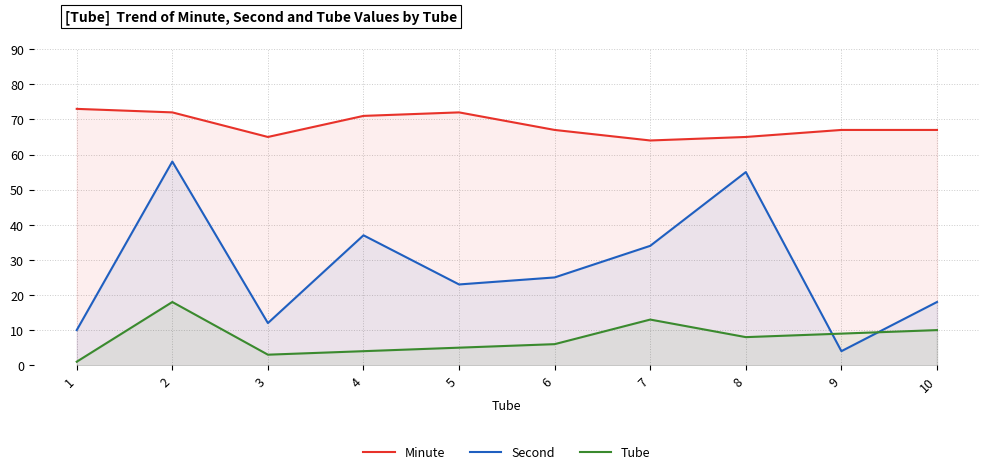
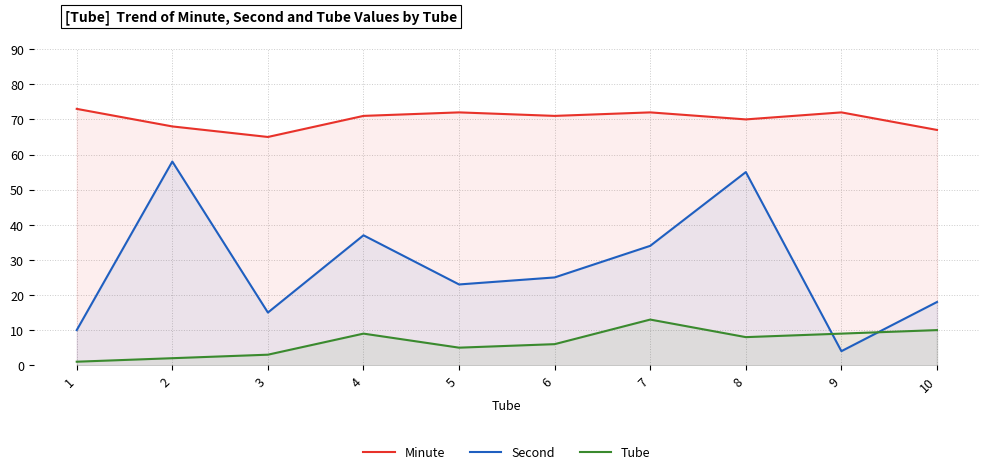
  {
    "Minute": {
      "1": 73,
-     "2": 72,
+     "2": 68,
      "3": 65,
      "4": 71,
      "5": 72,
-     "6": 67,
-     "7": 64,
-     "8": 65,
-     "9": 67,
+     "6": 71,
+     "7": 72,
+     "8": 70,
+     "9": 72,
      "10": 67
    },
    "Second": {
      "1": 10,
      "2": 58,
-     "3": 12,
+     "3": 15,
      "4": 37,
      "5": 23,
      "6": 25,
      "7": 34,
      "8": 55,
      "9": 4,
      "10": 18
    },
    "Tube": {
      "1": 1,
-     "2": 18,
+     "2": 2,
      "3": 3,
-     "4": 4,
+     "4": 9,
      "5": 5,
      "6": 6,
      "7": 13,
      "8": 8,
      "9": 9,
      "10": 10
    }
  }
